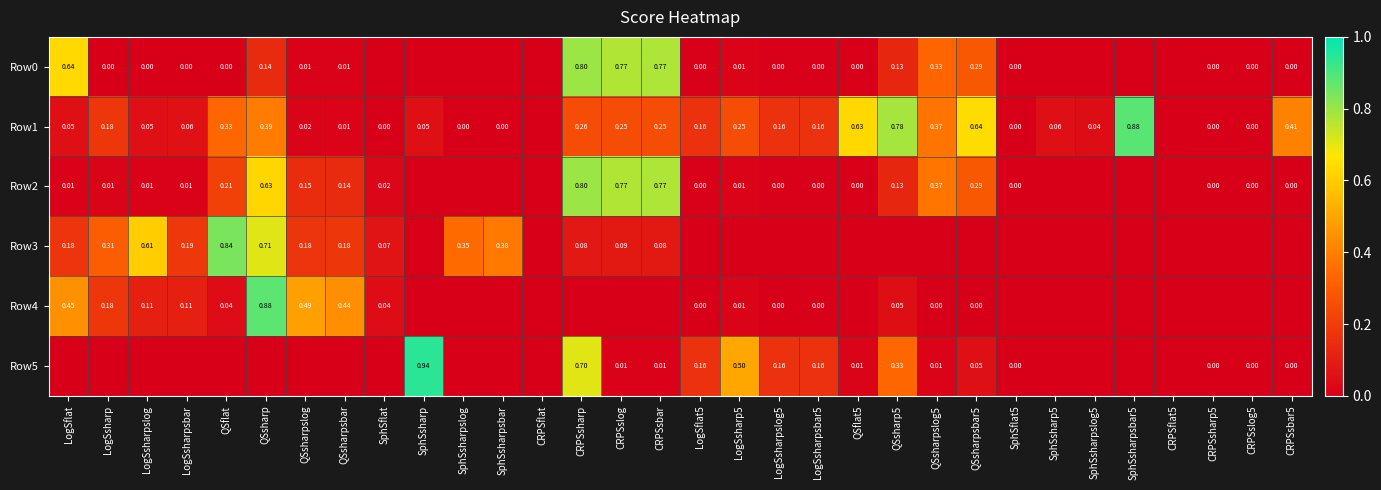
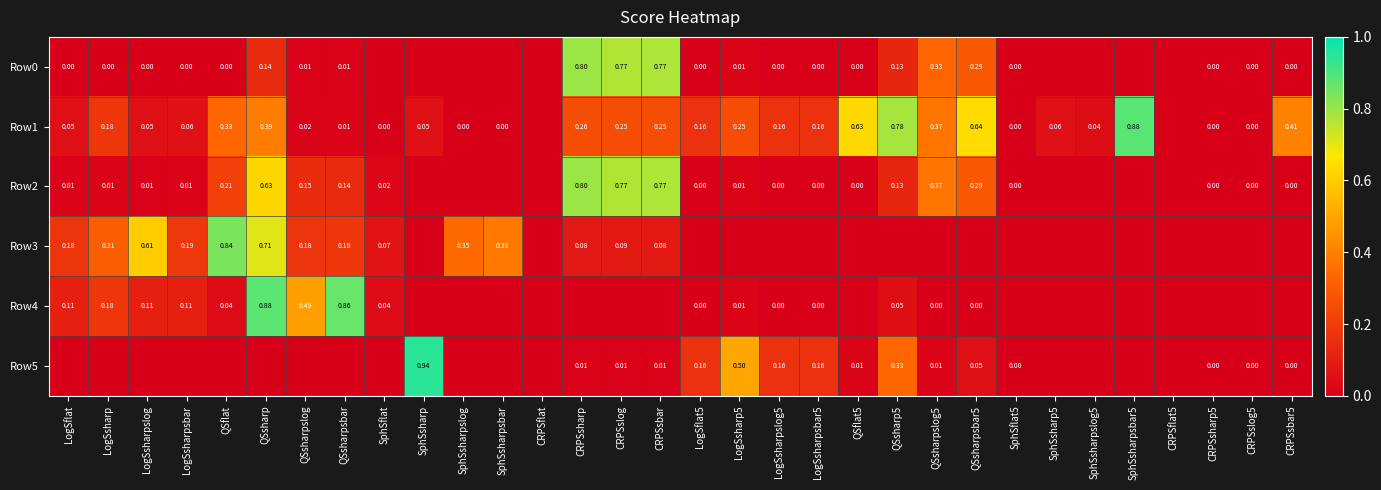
  {
    "Row0": {
-     "LogSflat": 0.64,
+     "LogSflat": 0.00,
      "LogSsharp": 0.00,
      "LogSsharpslog": 0.00,
      "LogSsharpsbar": 0.00,
      "QSflat": 0.00,
      "QSsharp": 0.14,
      "QSsharpslog": 0.01,
      "QSsharpsbar": 0.01,
      "CRPSsharp": 0.80,
      "CRPSslog": 0.77,
      "CRPSsbar": 0.77,
      "LogSflat5": 0.00,
      "LogSsharp5": 0.01,
      "LogSsharpslog5": 0.00,
      "LogSsharpsbar5": 0.00,
      "QSflat5": 0.00,
      "QSsharp5": 0.13,
      "QSsharpslog5": 0.33,
      "QSsharpsbar5": 0.29,
      "SphSflat5": 0.00,
      "CRPSsharp5": 0.00,
      "CRPSslog5": 0.00,
      "CRPSsbar5": 0.00
    },
    "Row1": {
      "LogSflat": 0.05,
      "LogSsharp": 0.18,
      "LogSsharpslog": 0.05,
      "LogSsharpsbar": 0.06,
      "QSflat": 0.33,
      "QSsharp": 0.39,
      "QSsharpslog": 0.02,
      "QSsharpsbar": 0.01,
      "SphSflat": 0.00,
      "SphSsharp": 0.05,
      "SphSsharpslog": 0.00,
      "SphSsharpsbar": 0.00,
      "CRPSsharp": 0.26,
      "CRPSslog": 0.25,
      "CRPSsbar": 0.25,
      "LogSflat5": 0.16,
      "LogSsharp5": 0.25,
      "LogSsharpslog5": 0.16,
      "LogSsharpsbar5": 0.16,
      "QSflat5": 0.63,
      "QSsharp5": 0.78,
      "QSsharpslog5": 0.37,
      "QSsharpsbar5": 0.64,
      "SphSflat5": 0.00,
      "SphSsharp5": 0.06,
      "SphSsharpslog5": 0.04,
      "SphSsharpsbar5": 0.88,
      "CRPSsharp5": 0.00,
      "CRPSslog5": 0.00,
      "CRPSsbar5": 0.41
    },
    "Row2": {
      "LogSflat": 0.01,
      "LogSsharp": 0.01,
      "LogSsharpslog": 0.01,
      "LogSsharpsbar": 0.01,
      "QSflat": 0.21,
      "QSsharp": 0.63,
      "QSsharpslog": 0.15,
      "QSsharpsbar": 0.14,
      "SphSflat": 0.02,
      "CRPSsharp": 0.80,
      "CRPSslog": 0.77,
      "CRPSsbar": 0.77,
      "LogSflat5": 0.00,
      "LogSsharp5": 0.01,
      "LogSsharpslog5": 0.00,
      "LogSsharpsbar5": 0.00,
      "QSflat5": 0.00,
      "QSsharp5": 0.13,
      "QSsharpslog5": 0.37,
      "QSsharpsbar5": 0.29,
      "SphSflat5": 0.00,
      "CRPSsharp5": 0.00,
      "CRPSslog5": 0.00,
      "CRPSsbar5": 0.00
    },
    "Row3": {
      "LogSflat": 0.18,
      "LogSsharp": 0.31,
      "LogSsharpslog": 0.61,
      "LogSsharpsbar": 0.19,
      "QSflat": 0.84,
      "QSsharp": 0.71,
      "QSsharpslog": 0.18,
      "QSsharpsbar": 0.18,
      "SphSflat": 0.07,
      "SphSsharpslog": 0.35,
      "SphSsharpsbar": 0.38,
      "CRPSsharp": 0.08,
      "CRPSslog": 0.09,
      "CRPSsbar": 0.08
    },
    "Row4": {
-     "LogSflat": 0.45,
+     "LogSflat": 0.11,
      "LogSsharp": 0.18,
      "LogSsharpslog": 0.11,
      "LogSsharpsbar": 0.11,
      "QSflat": 0.04,
      "QSsharp": 0.88,
      "QSsharpslog": 0.49,
-     "QSsharpsbar": 0.44,
+     "QSsharpsbar": 0.86,
      "SphSflat": 0.04,
      "LogSflat5": 0.00,
      "LogSsharp5": 0.01,
      "LogSsharpslog5": 0.00,
      "LogSsharpsbar5": 0.00,
      "QSsharp5": 0.05,
      "QSsharpslog5": 0.00,
      "QSsharpsbar5": 0.00
    },
    "Row5": {
      "SphSsharp": 0.94,
-     "CRPSsharp": 0.70,
+     "CRPSsharp": 0.01,
      "CRPSslog": 0.01,
      "CRPSsbar": 0.01,
      "LogSflat5": 0.16,
      "LogSsharp5": 0.50,
      "LogSsharpslog5": 0.16,
      "LogSsharpsbar5": 0.16,
      "QSflat5": 0.01,
      "QSsharp5": 0.33,
      "QSsharpslog5": 0.01,
      "QSsharpsbar5": 0.05,
      "SphSflat5": 0.00,
      "CRPSsharp5": 0.00,
      "CRPSslog5": 0.00,
      "CRPSsbar5": 0.00
    }
  }
